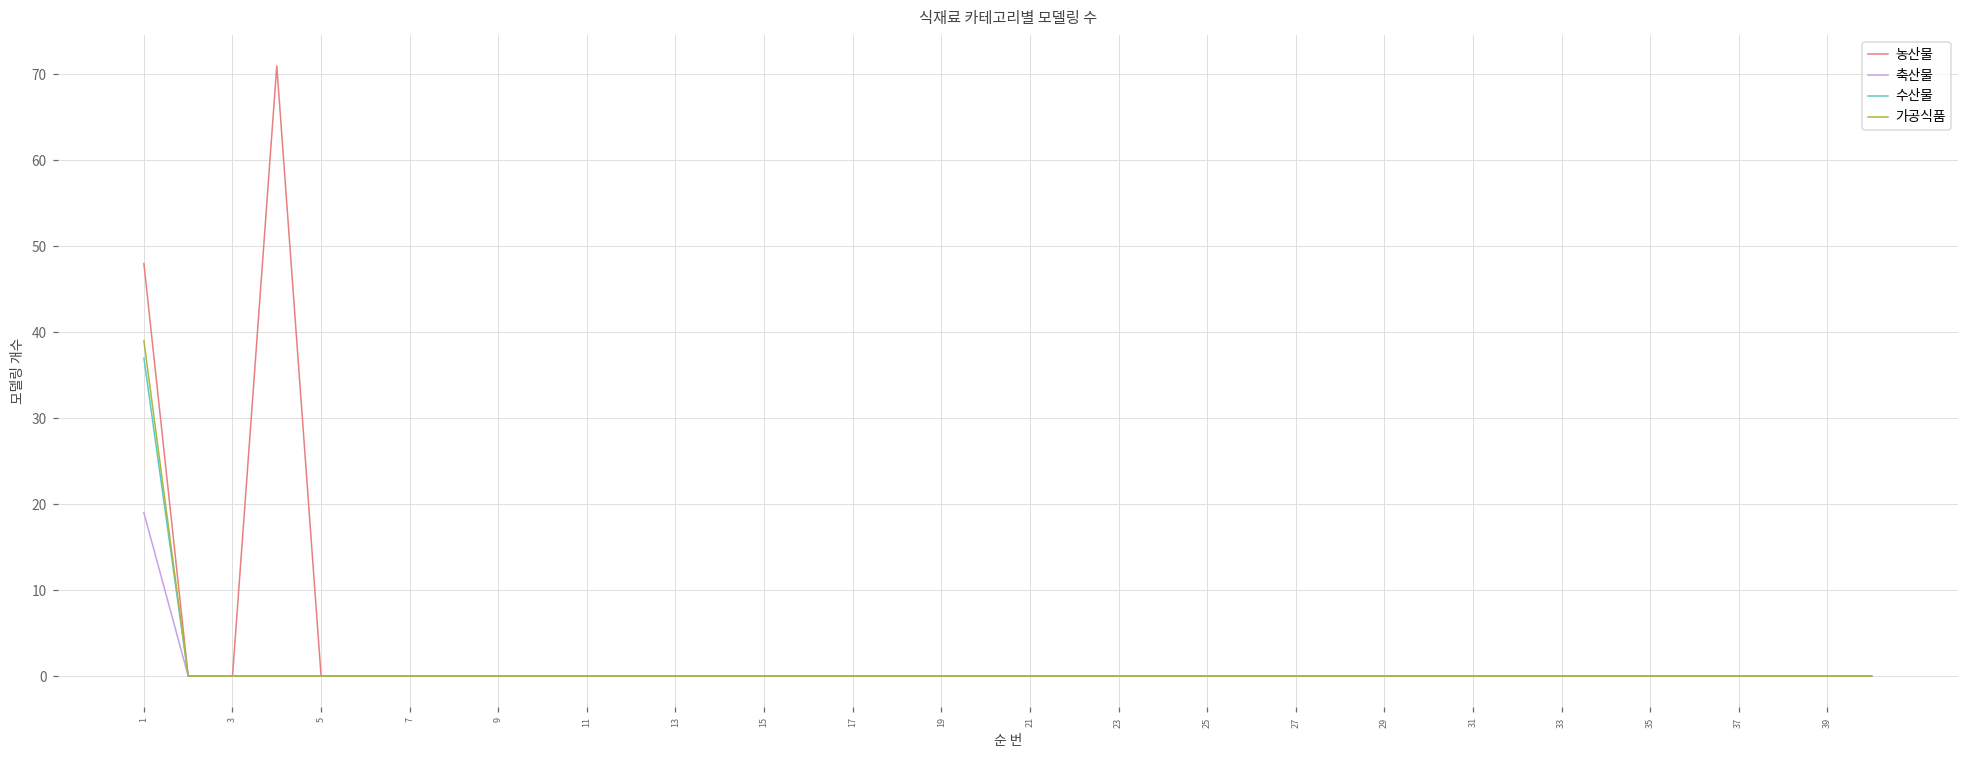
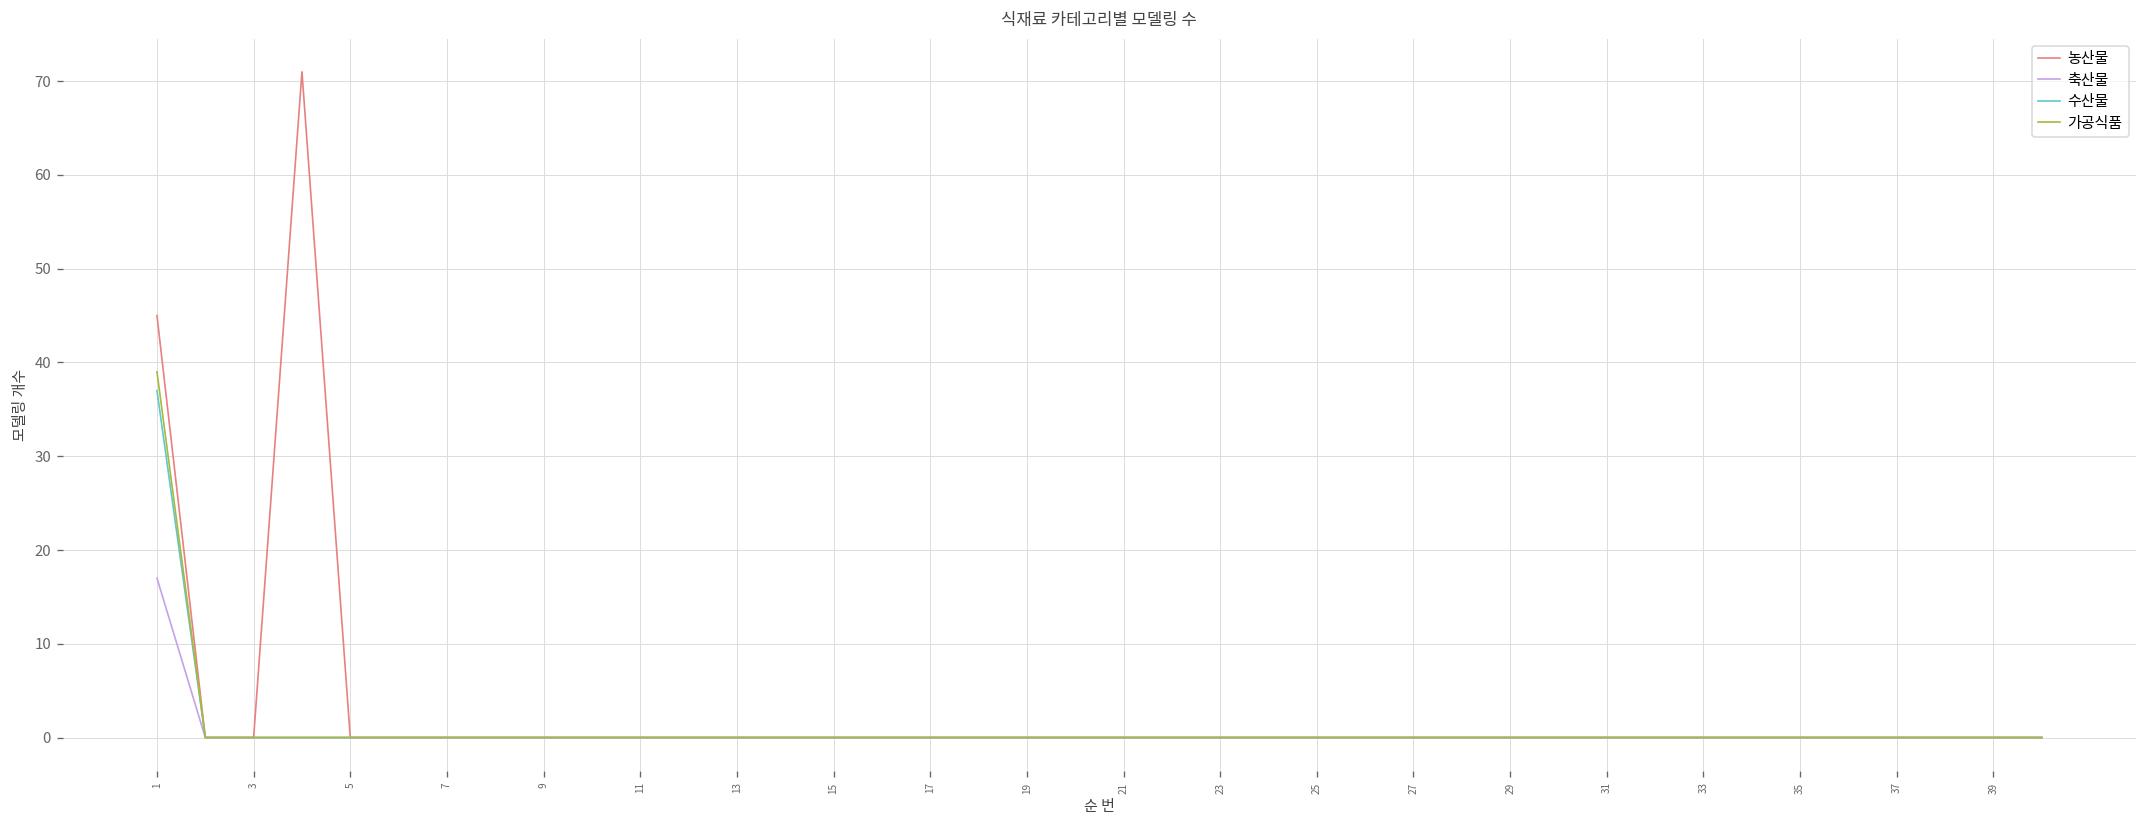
  {
    "농산물": {
-     "1": 48
+     "1": 45
    },
    "축산물": {
-     "1": 19
+     "1": 17
    },
    "수산물": {
      "1": 37
    },
    "가공식품": {
      "1": 39
    }
  }
